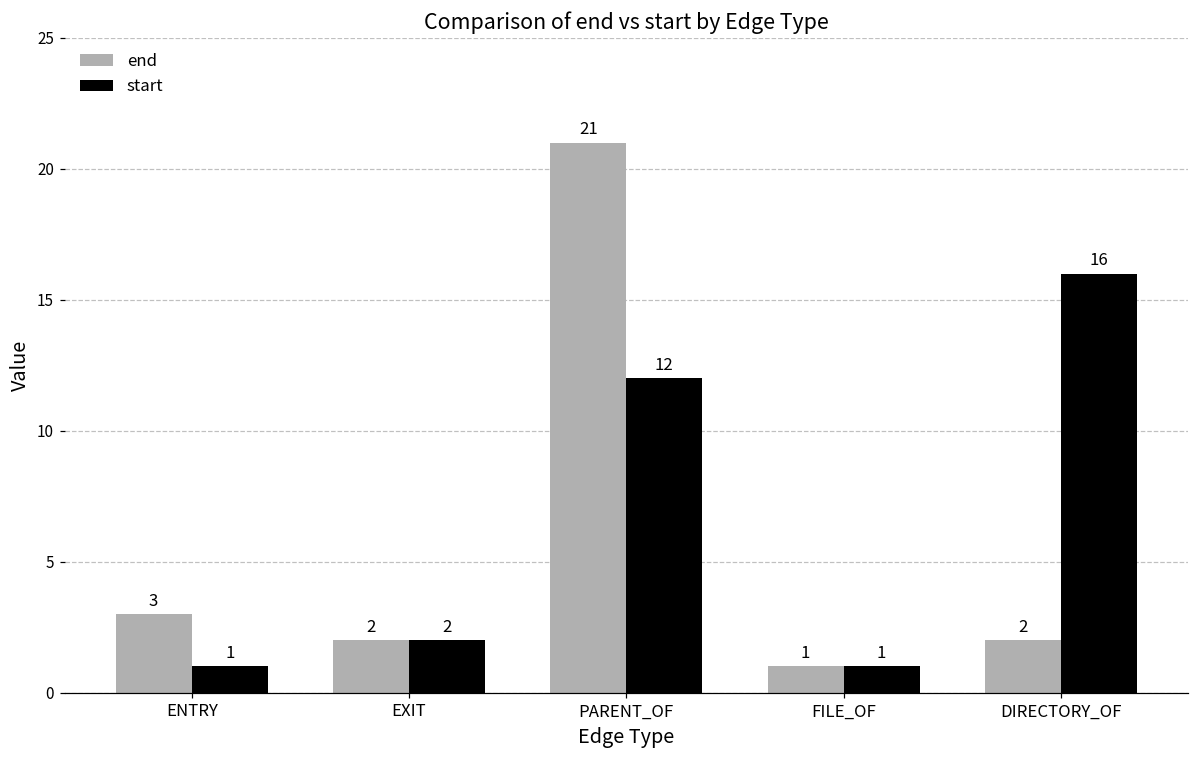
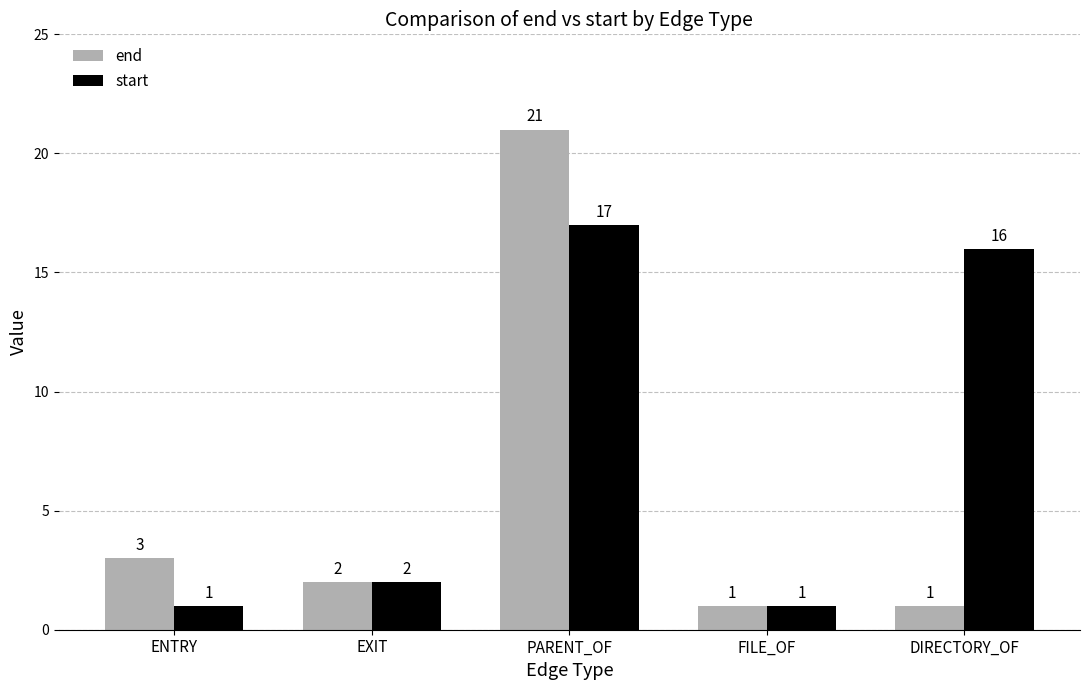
  {
    "end": {
      "ENTRY": 3,
      "EXIT": 2,
      "PARENT_OF": 21,
      "FILE_OF": 1,
-     "DIRECTORY_OF": 2
+     "DIRECTORY_OF": 1
    },
    "start": {
      "ENTRY": 1,
      "EXIT": 2,
-     "PARENT_OF": 12,
+     "PARENT_OF": 17,
      "FILE_OF": 1,
      "DIRECTORY_OF": 16
    }
  }
